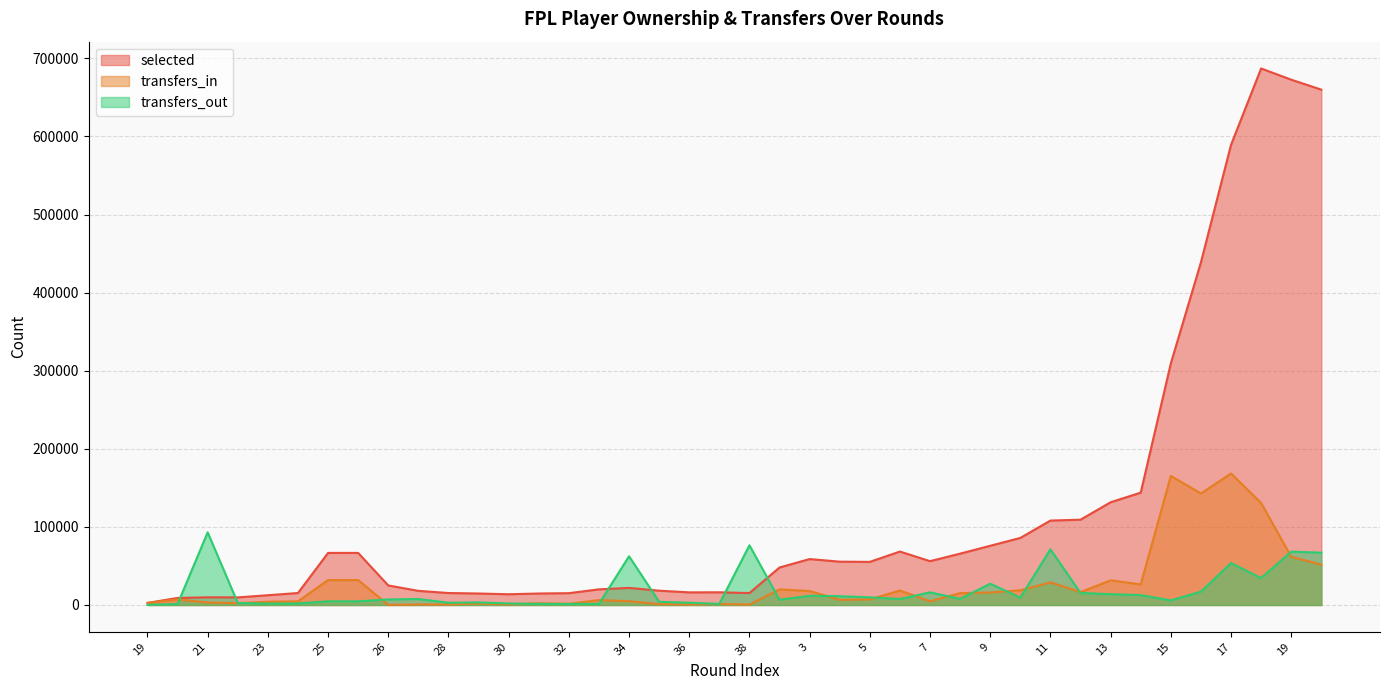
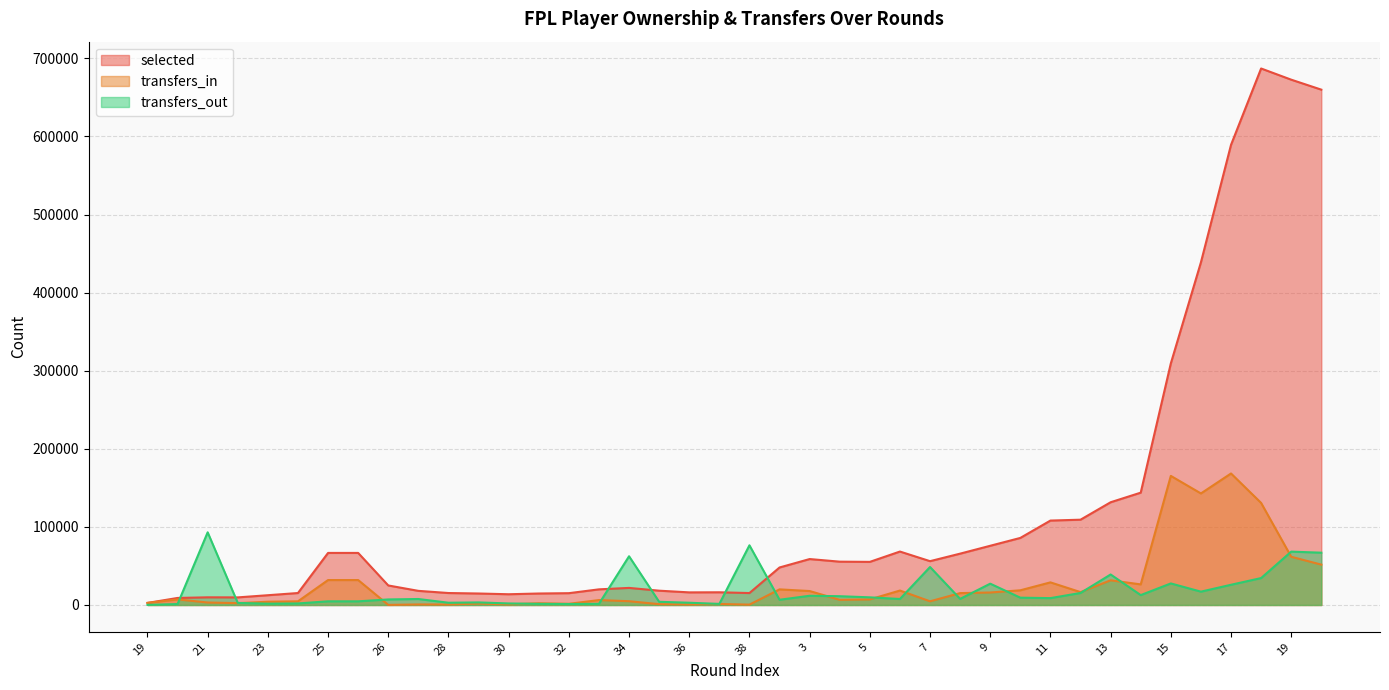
  {
    "transfers_out": {
      "21": 90000,
      "26": 10000,
      "34": 60000,
      "38": 80000,
      "3": 10000,
-     "7": 20000,
+     "7": 50000,
      "9": 30000,
-     "11": 70000,
-     "13": 10000,
-     "15": 10000,
-     "17": 50000
+     "11": 10000,
+     "13": 40000,
+     "15": 30000,
+     "17": 30000
    }
  }
